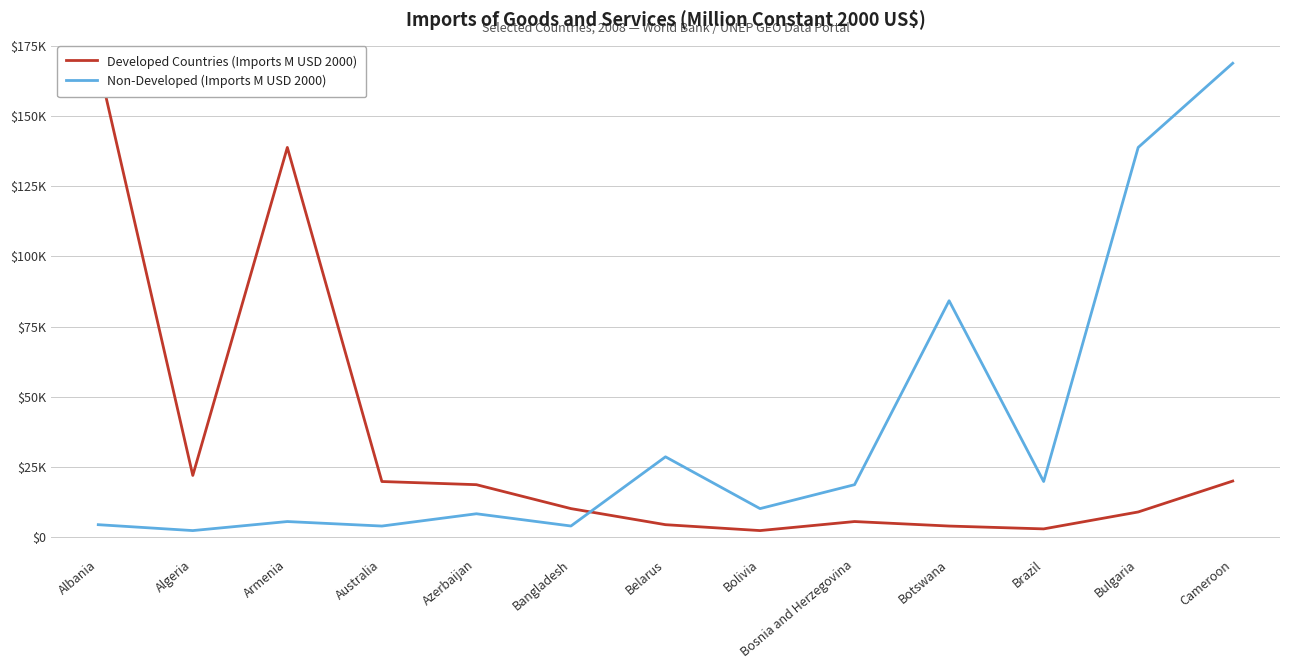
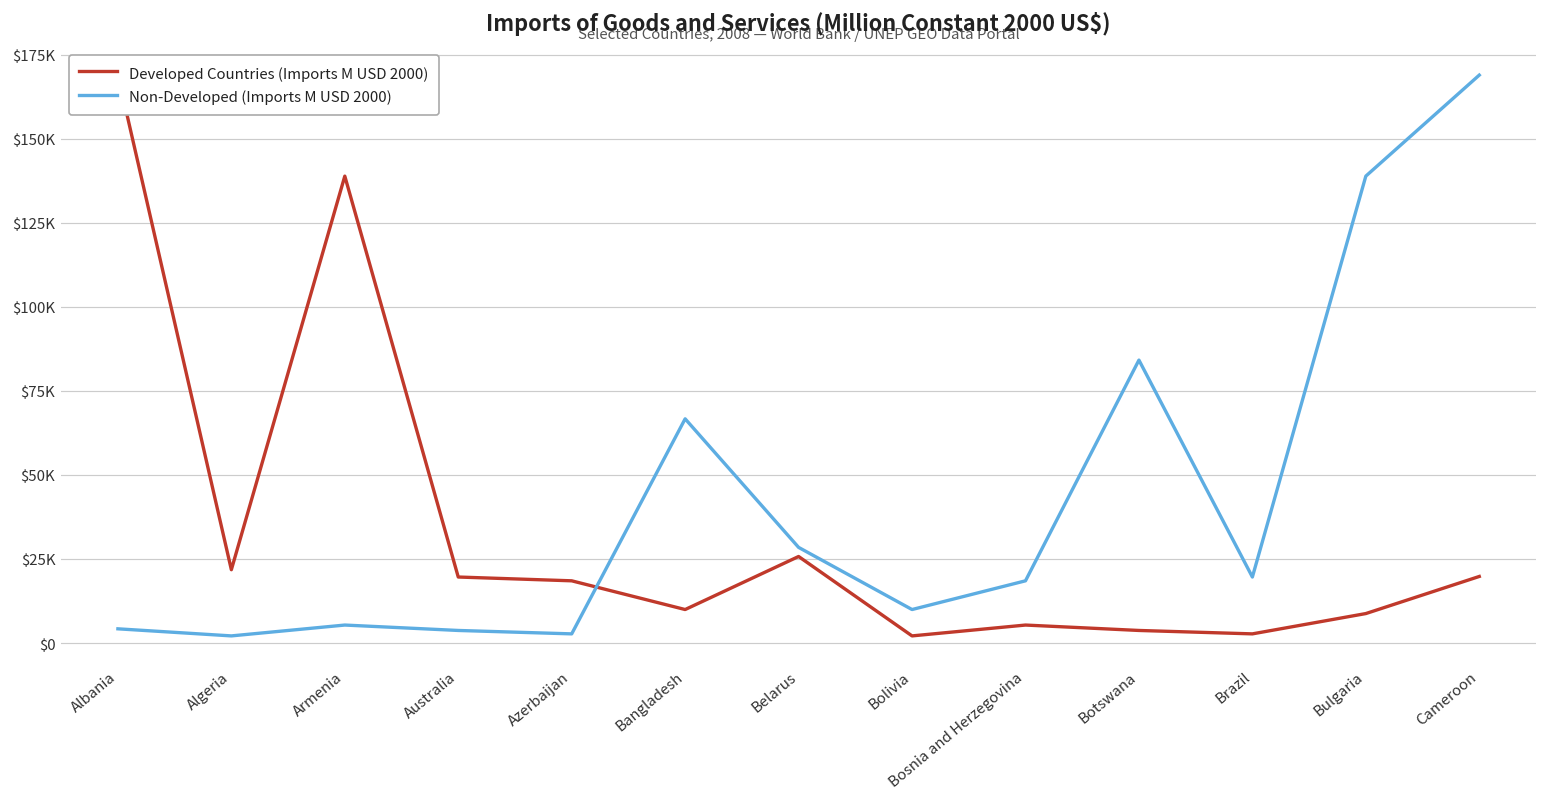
  {
    "Developed Countries (Imports M USD 2000)": {
      "Algeria": "$22000",
      "Armenia": "$139000",
      "Australia": "$20000",
      "Azerbaijan": "$19000",
      "Bangladesh": "$10000",
-     "Belarus": "$4000",
+     "Belarus": "$26000",
      "Bolivia": "$2000",
      "Bosnia and Herzegovina": "$5000",
      "Botswana": "$4000",
      "Brazil": "$3000",
      "Bulgaria": "$9000",
      "Cameroon": "$20000"
    },
    "Non-Developed (Imports M USD 2000)": {
      "Albania": "$4000",
      "Algeria": "$2000",
      "Armenia": "$5000",
      "Australia": "$4000",
-     "Azerbaijan": "$8000",
-     "Bangladesh": "$4000",
+     "Azerbaijan": "$3000",
+     "Bangladesh": "$67000",
      "Belarus": "$29000",
      "Bolivia": "$10000",
      "Bosnia and Herzegovina": "$19000",
      "Botswana": "$84000",
      "Brazil": "$20000",
      "Bulgaria": "$139000",
      "Cameroon": "$169000"
    }
  }
